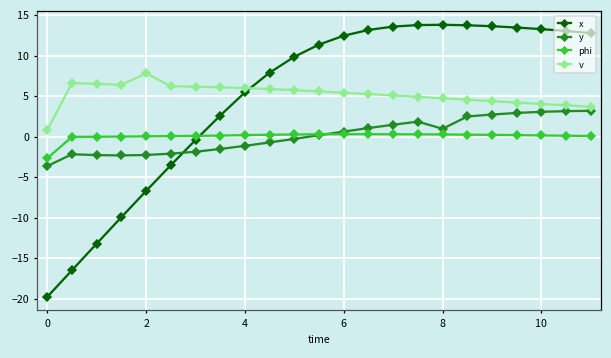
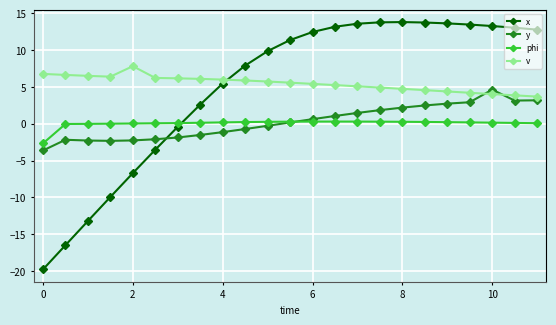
  {
    "x": {
      "0": -20,
      "2": -7,
      "4": 5,
      "6": 12,
      "8": 14,
      "10": 13
    },
    "y": {
      "0": -4,
      "2": -2,
      "4": -1,
-     "8": 1,
-     "10": 3
+     "8": 2,
+     "10": 5
    },
    "phi": {
      "0": -3,
      "2": 0,
      "4": 0,
      "8": 0,
      "10": 0
    },
    "v": {
-     "0": 1,
+     "0": 7,
      "2": 8,
      "4": 6,
      "6": 5,
      "8": 5,
      "10": 4
    }
  }
